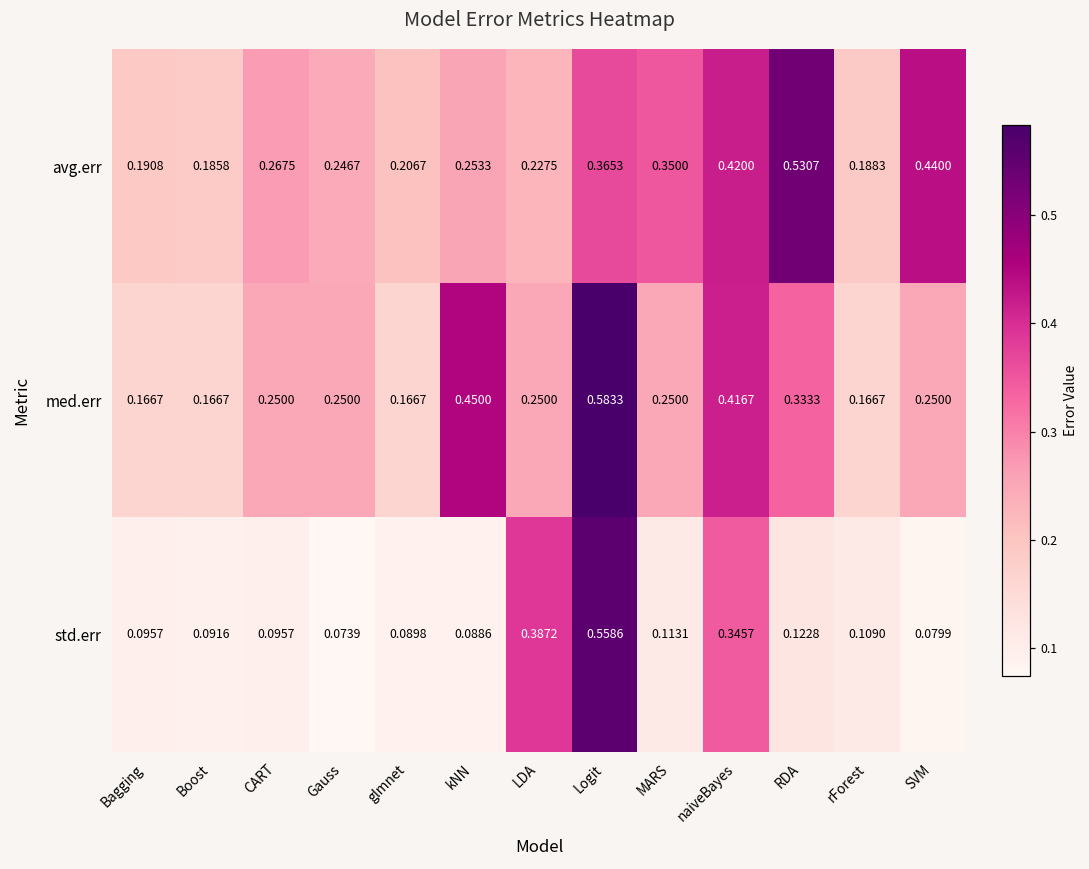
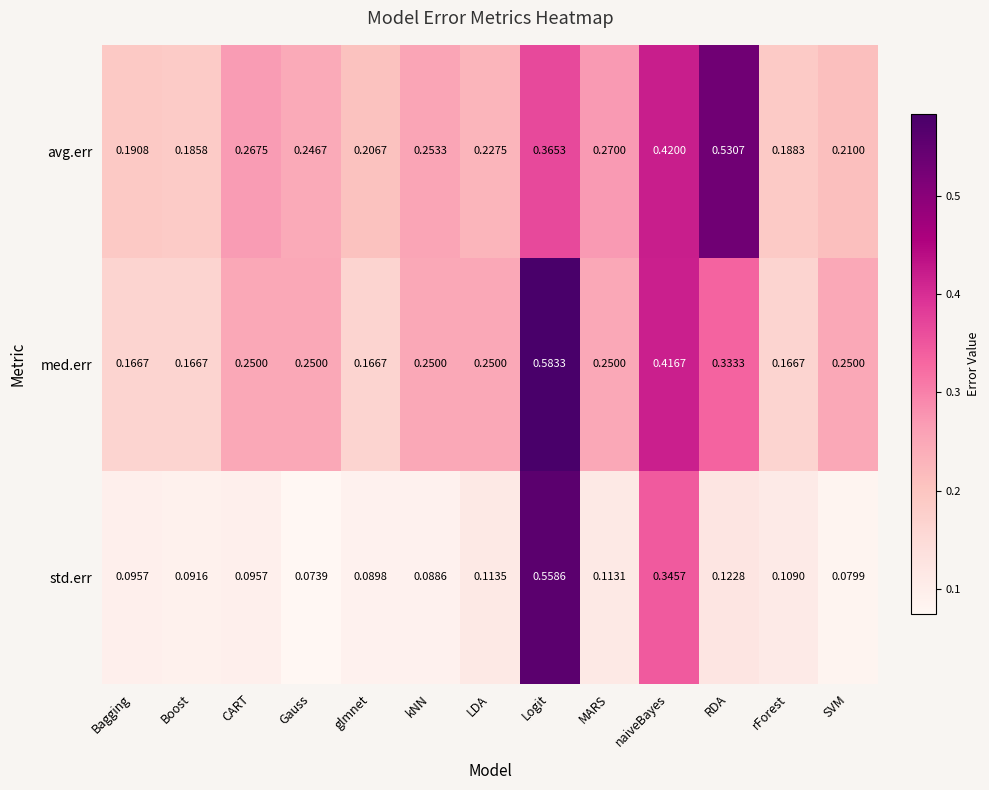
  {
    "avg.err": {
      "Bagging": 0.1908,
      "Boost": 0.1858,
      "CART": 0.2675,
      "Gauss": 0.2467,
      "glmnet": 0.2067,
      "kNN": 0.2533,
      "LDA": 0.2275,
      "Logit": 0.3653,
-     "MARS": 0.3500,
+     "MARS": 0.2700,
      "naiveBayes": 0.4200,
      "RDA": 0.5307,
      "rForest": 0.1883,
-     "SVM": 0.4400
+     "SVM": 0.2100
    },
    "med.err": {
      "Bagging": 0.1667,
      "Boost": 0.1667,
      "CART": 0.2500,
      "Gauss": 0.2500,
      "glmnet": 0.1667,
-     "kNN": 0.4500,
+     "kNN": 0.2500,
      "LDA": 0.2500,
      "Logit": 0.5833,
      "MARS": 0.2500,
      "naiveBayes": 0.4167,
      "RDA": 0.3333,
      "rForest": 0.1667,
      "SVM": 0.2500
    },
    "std.err": {
      "Bagging": 0.0957,
      "Boost": 0.0916,
      "CART": 0.0957,
      "Gauss": 0.0739,
      "glmnet": 0.0898,
      "kNN": 0.0886,
-     "LDA": 0.3872,
+     "LDA": 0.1135,
      "Logit": 0.5586,
      "MARS": 0.1131,
      "naiveBayes": 0.3457,
      "RDA": 0.1228,
      "rForest": 0.1090,
      "SVM": 0.0799
    }
  }
